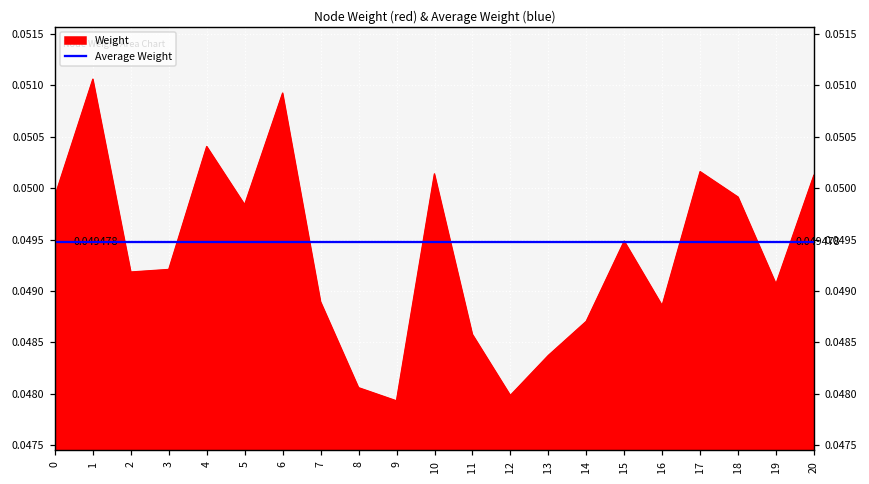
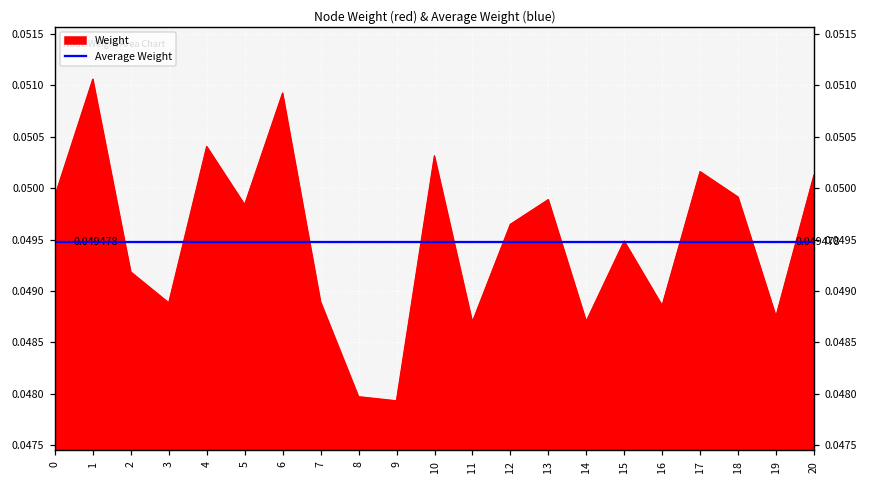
  {
    "Weight": {
      "0": 0.0499,
      "1": 0.0511,
      "2": 0.0492,
-     "3": 0.0492,
+     "3": 0.0489,
      "4": 0.0504,
      "5": 0.0498,
      "6": 0.0509,
      "7": 0.0489,
-     "8": 0.0481,
+     "8": 0.0480,
      "9": 0.0479,
-     "10": 0.0501,
-     "11": 0.0486,
-     "12": 0.0480,
-     "13": 0.0484,
+     "10": 0.0503,
+     "11": 0.0487,
+     "12": 0.0496,
+     "13": 0.0499,
      "14": 0.0487,
      "16": 0.0489,
      "17": 0.0502,
      "18": 0.0499,
-     "19": 0.0491,
+     "19": 0.0488,
      "20": 0.0501
    },
    "Average Weight": {
      "1": 0.049478,
      "20": 0.049478
    }
  }
